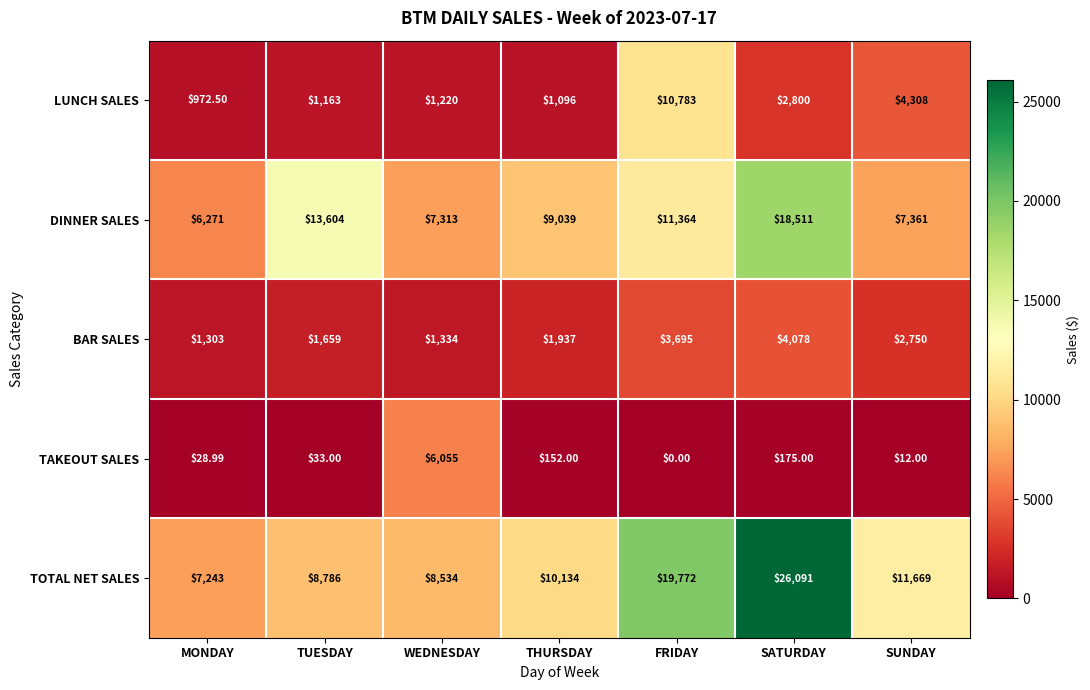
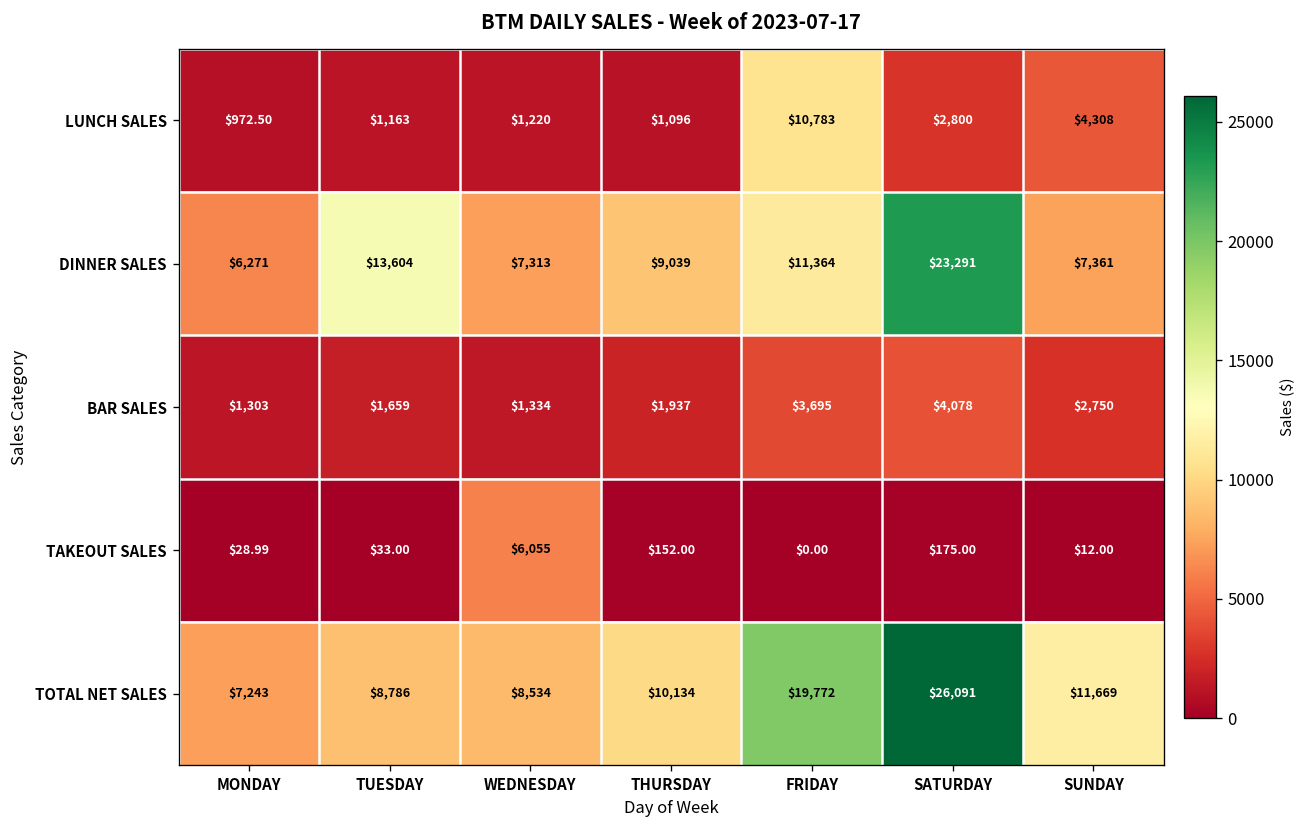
  {
    "LUNCH SALES": {
      "MONDAY": "$972.50",
      "TUESDAY": "$1,163",
      "WEDNESDAY": "$1,220",
      "THURSDAY": "$1,096",
      "FRIDAY": "$10,783",
      "SATURDAY": "$2,800",
      "SUNDAY": "$4,308"
    },
    "DINNER SALES": {
      "MONDAY": "$6,271",
      "TUESDAY": "$13,604",
      "WEDNESDAY": "$7,313",
      "THURSDAY": "$9,039",
      "FRIDAY": "$11,364",
-     "SATURDAY": "$18,511",
+     "SATURDAY": "$23,291",
      "SUNDAY": "$7,361"
    },
    "BAR SALES": {
      "MONDAY": "$1,303",
      "TUESDAY": "$1,659",
      "WEDNESDAY": "$1,334",
      "THURSDAY": "$1,937",
      "FRIDAY": "$3,695",
      "SATURDAY": "$4,078",
      "SUNDAY": "$2,750"
    },
    "TAKEOUT SALES": {
      "MONDAY": "$28.99",
      "TUESDAY": "$33.00",
      "WEDNESDAY": "$6,055",
      "THURSDAY": "$152.00",
      "FRIDAY": "$0.00",
      "SATURDAY": "$175.00",
      "SUNDAY": "$12.00"
    },
    "TOTAL NET SALES": {
      "MONDAY": "$7,243",
      "TUESDAY": "$8,786",
      "WEDNESDAY": "$8,534",
      "THURSDAY": "$10,134",
      "FRIDAY": "$19,772",
      "SATURDAY": "$26,091",
      "SUNDAY": "$11,669"
    }
  }
